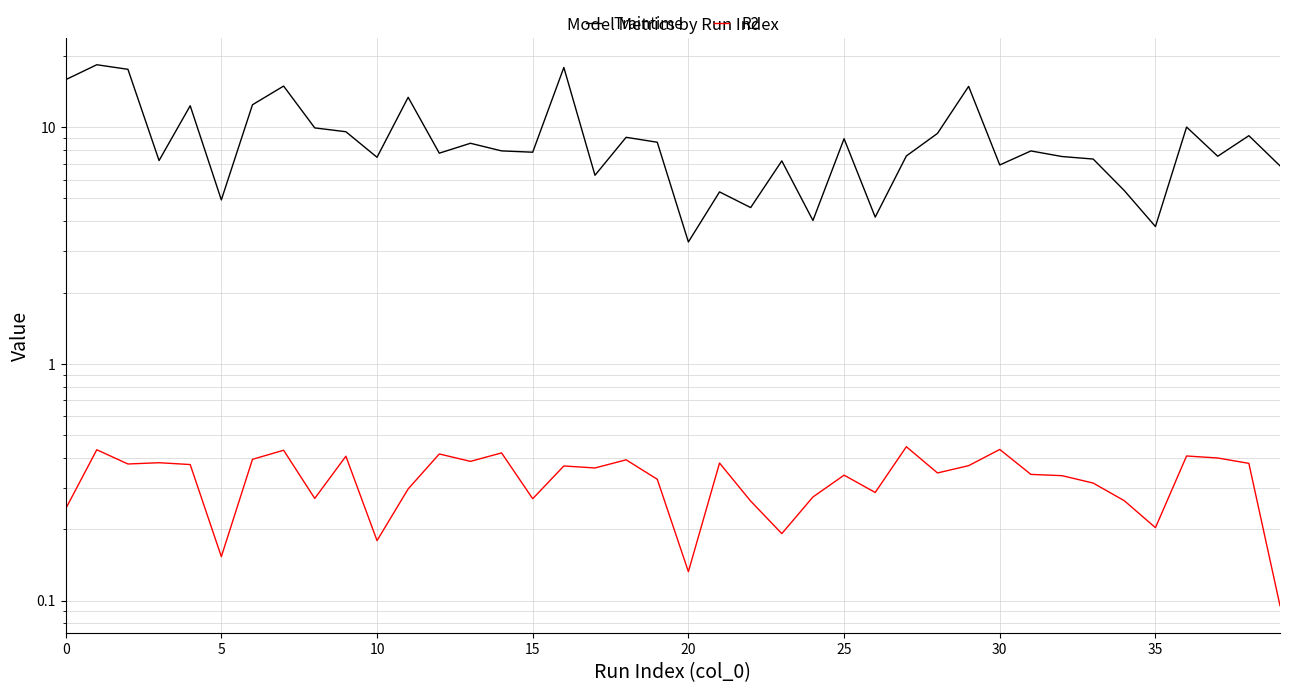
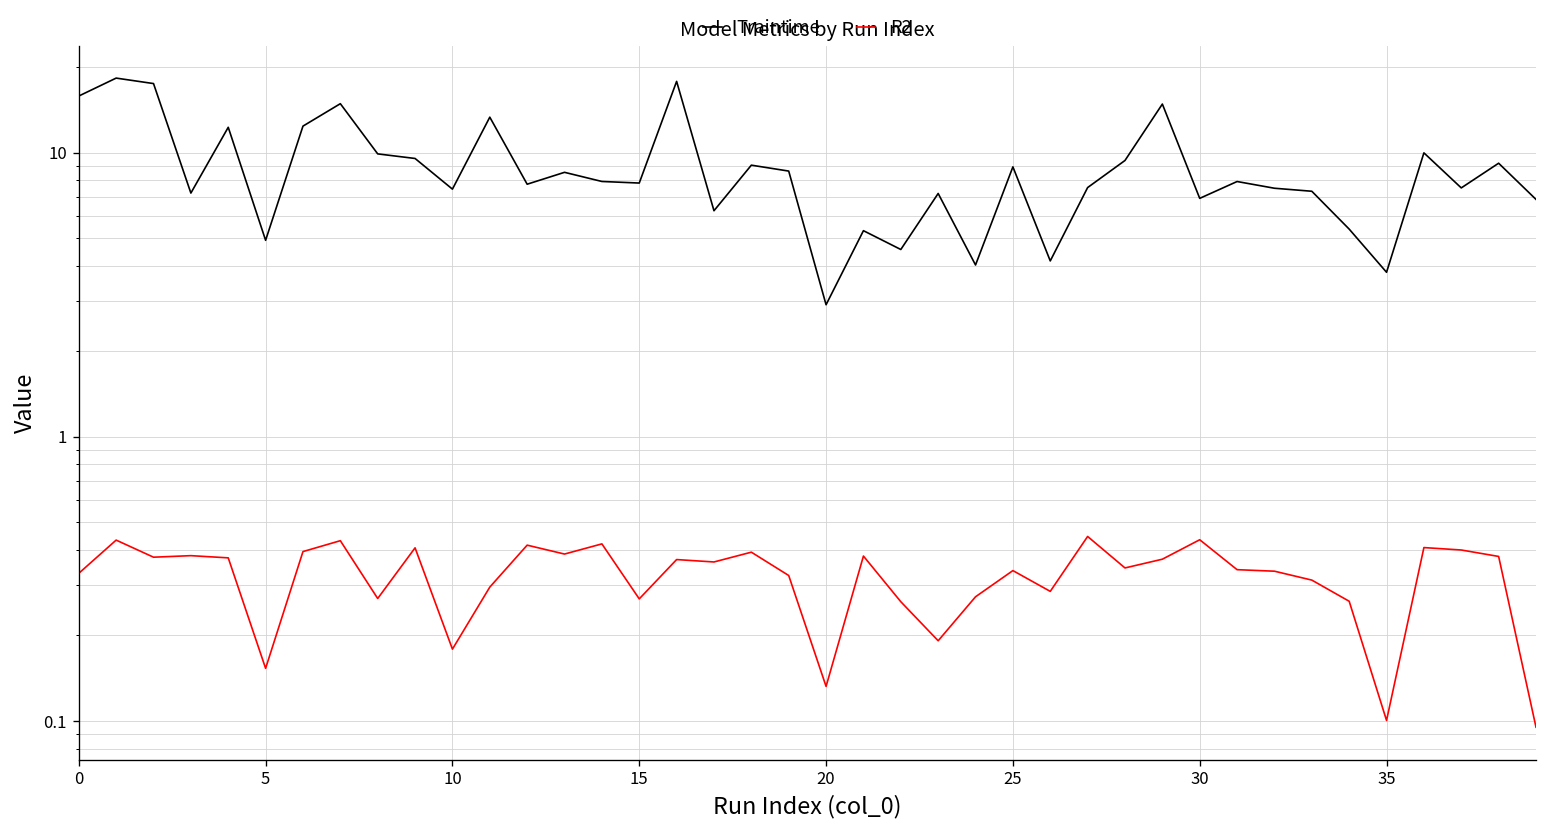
  {
    "Traintime": {
      "0": 16,
      "5": 4.9,
      "10": 7.5,
      "15": 7.8,
-     "20": 3.3,
+     "20": 2.9,
      "25": 8.9,
      "30": 6.9,
      "35": 3.8
    },
    "R2": {
-     "0": 0.24,
+     "0": 0.33,
      "5": 0.15,
      "10": 0.18,
      "15": 0.27,
      "20": 0.13,
      "25": 0.34,
      "30": 0.43,
-     "35": 0.20
+     "35": 0.100
    }
  }
